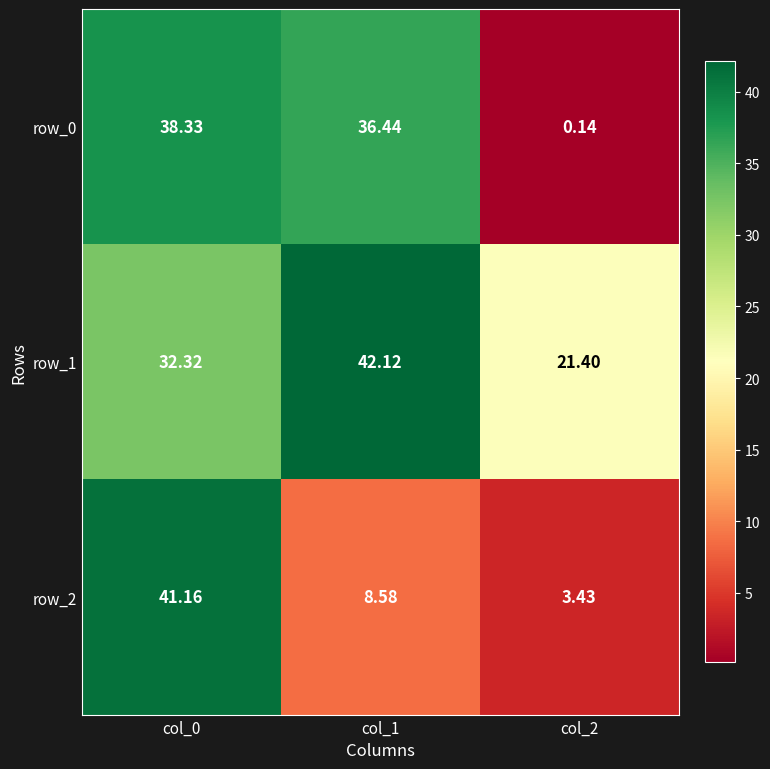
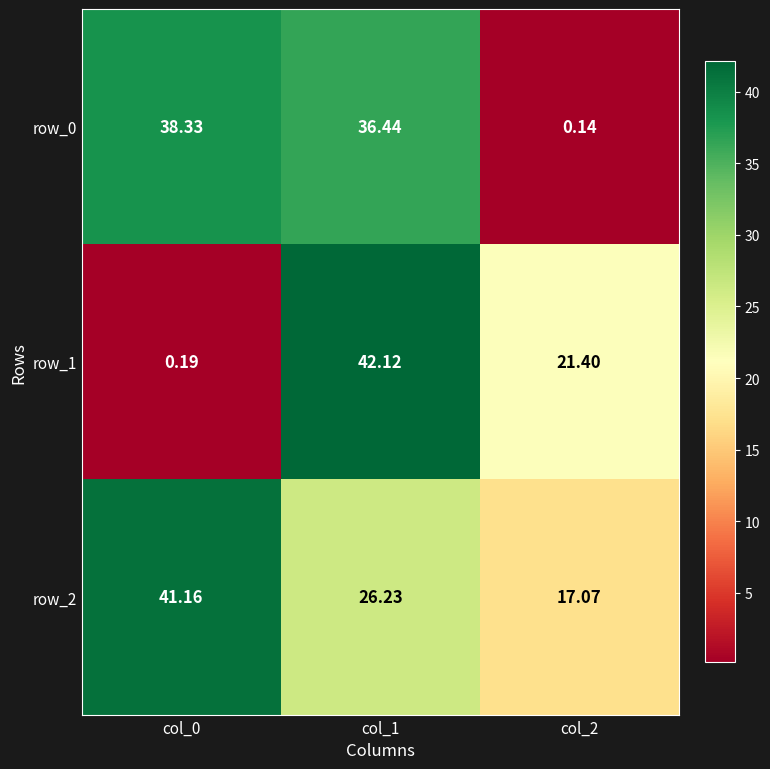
  {
    "row_0": {
      "col_0": 38.33,
      "col_1": 36.44,
      "col_2": 0.14
    },
    "row_1": {
-     "col_0": 32.32,
+     "col_0": 0.19,
      "col_1": 42.12,
      "col_2": 21.40
    },
    "row_2": {
      "col_0": 41.16,
-     "col_1": 8.58,
-     "col_2": 3.43
+     "col_1": 26.23,
+     "col_2": 17.07
    }
  }
